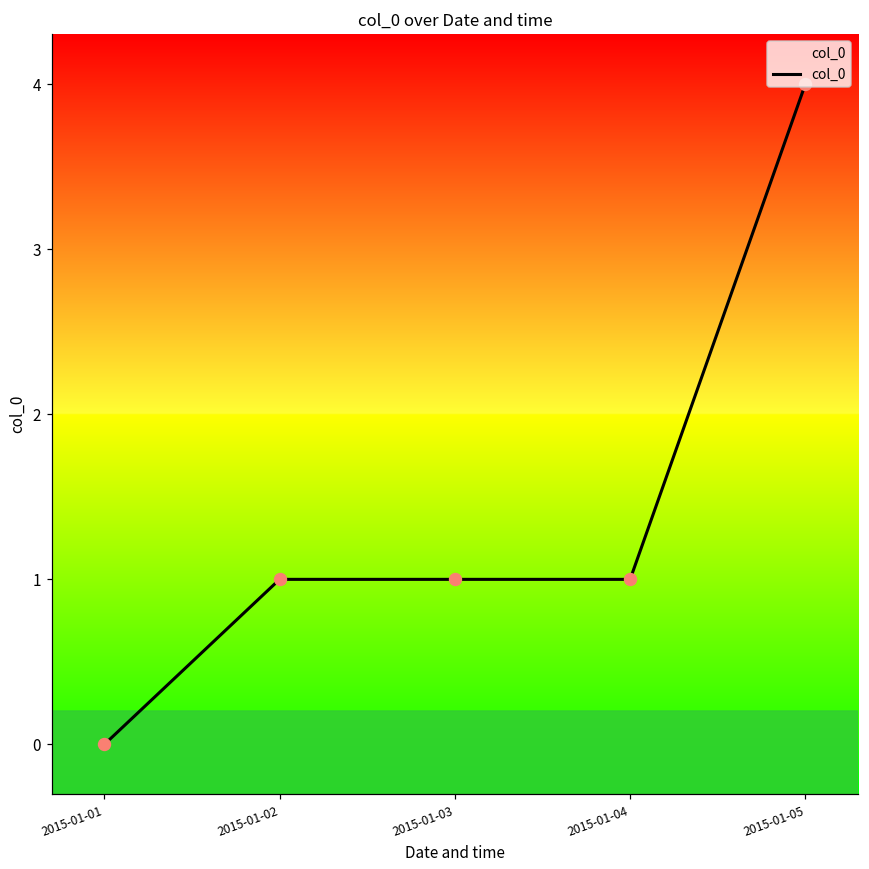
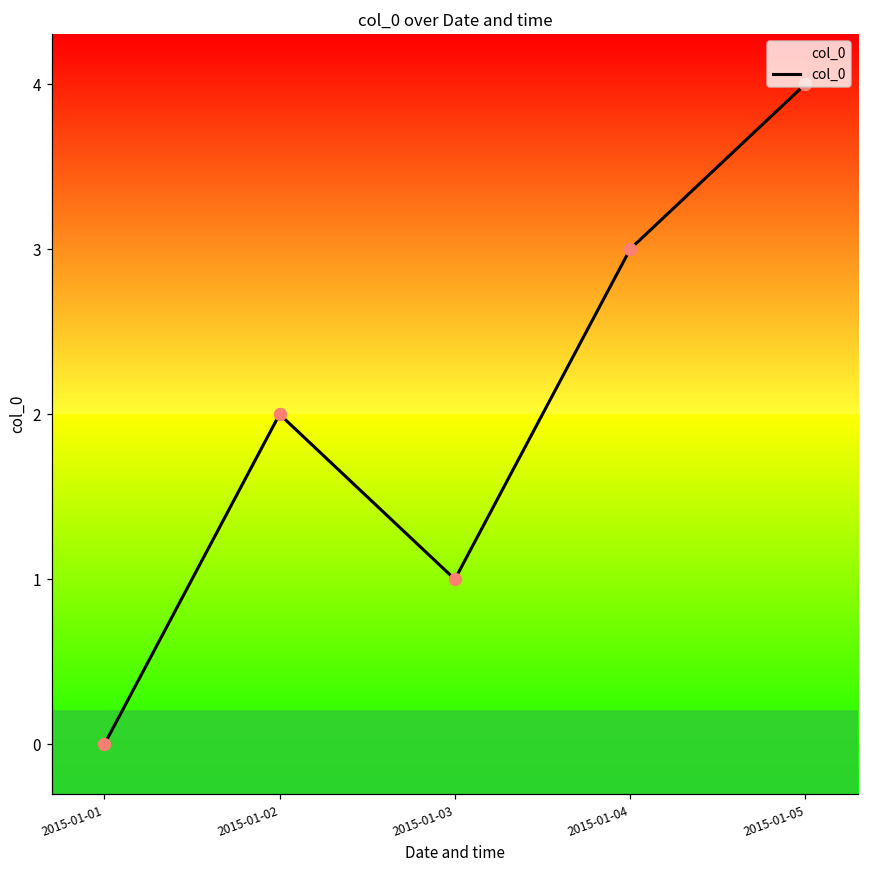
  {
-   "2015-01-02": 1,
+   "2015-01-02": 2,
    "2015-01-03": 1,
-   "2015-01-04": 1
+   "2015-01-04": 3
  }
